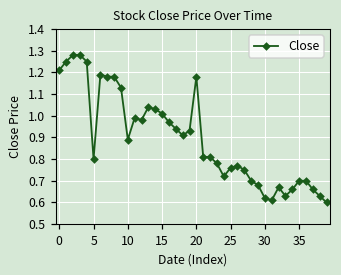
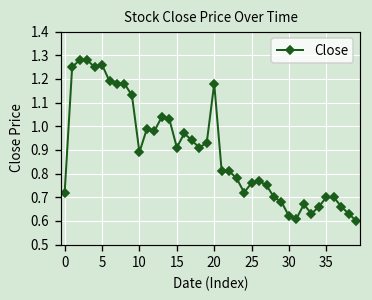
  {
-   "0": 1.21,
-   "5": 0.80,
+   "0": 0.72,
+   "5": 1.26,
    "10": 0.89,
-   "15": 1.01,
+   "15": 0.91,
    "20": 1.18,
    "25": 0.76,
    "30": 0.62,
    "35": 0.70
  }
